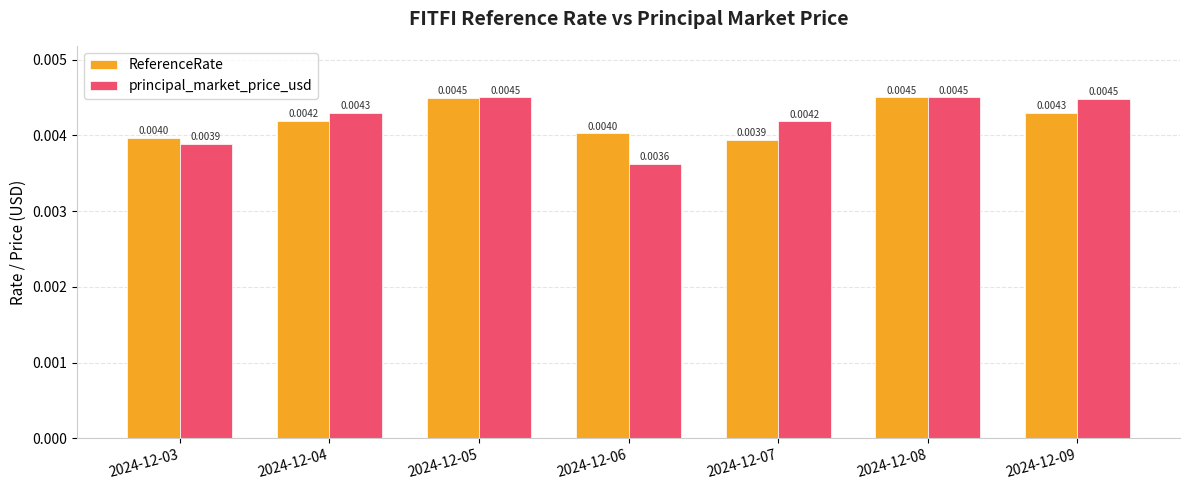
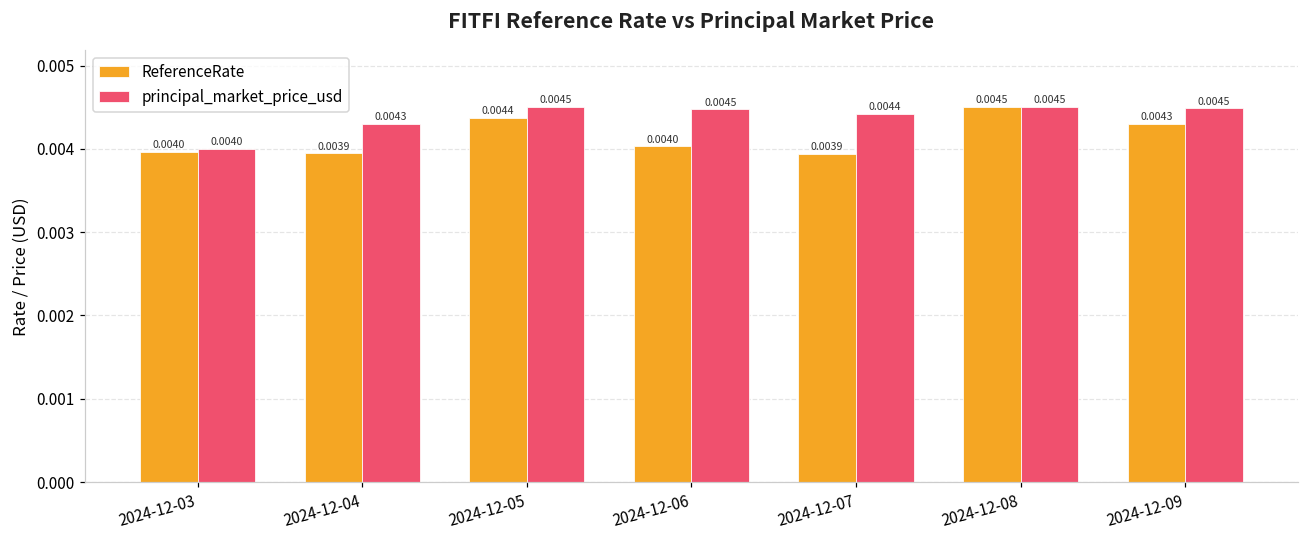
  {
    "ReferenceRate": {
      "2024-12-03": 0.0040,
-     "2024-12-04": 0.0042,
-     "2024-12-05": 0.0045,
+     "2024-12-04": 0.0039,
+     "2024-12-05": 0.0044,
      "2024-12-06": 0.0040,
      "2024-12-07": 0.0039,
      "2024-12-08": 0.0045,
      "2024-12-09": 0.0043
    },
    "principal_market_price_usd": {
-     "2024-12-03": 0.0039,
+     "2024-12-03": 0.0040,
      "2024-12-04": 0.0043,
      "2024-12-05": 0.0045,
-     "2024-12-06": 0.0036,
-     "2024-12-07": 0.0042,
+     "2024-12-06": 0.0045,
+     "2024-12-07": 0.0044,
      "2024-12-08": 0.0045,
      "2024-12-09": 0.0045
    }
  }
